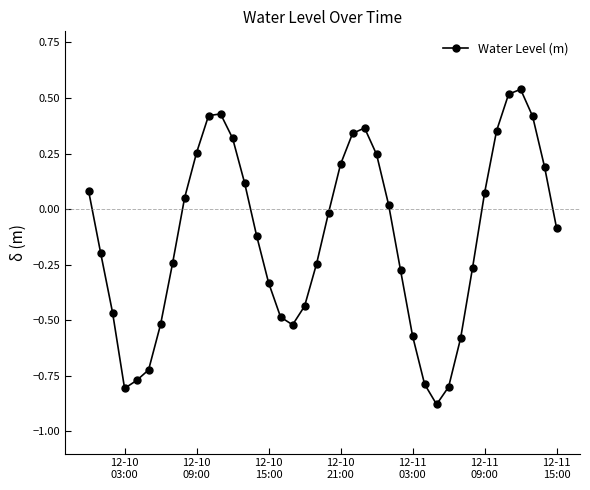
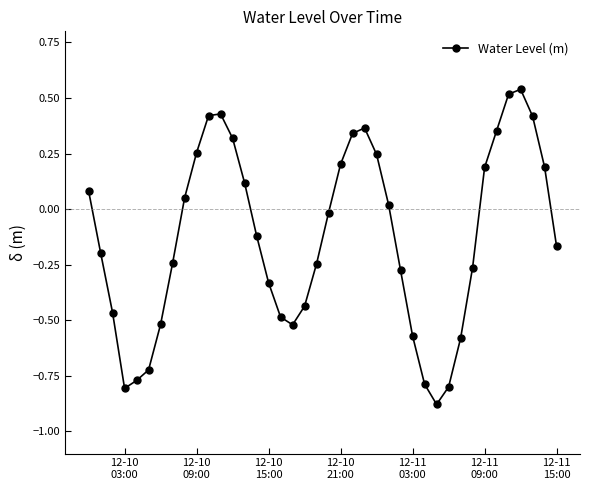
  {
    "12-10 03:00": -0.81,
    "12-10 09:00": 0.25,
    "12-10 15:00": -0.33,
    "12-10 21:00": 0.20,
    "12-11 03:00": -0.57,
-   "12-11 09:00": 0.07,
-   "12-11 15:00": -0.09
+   "12-11 09:00": 0.19,
+   "12-11 15:00": -0.17
  }
